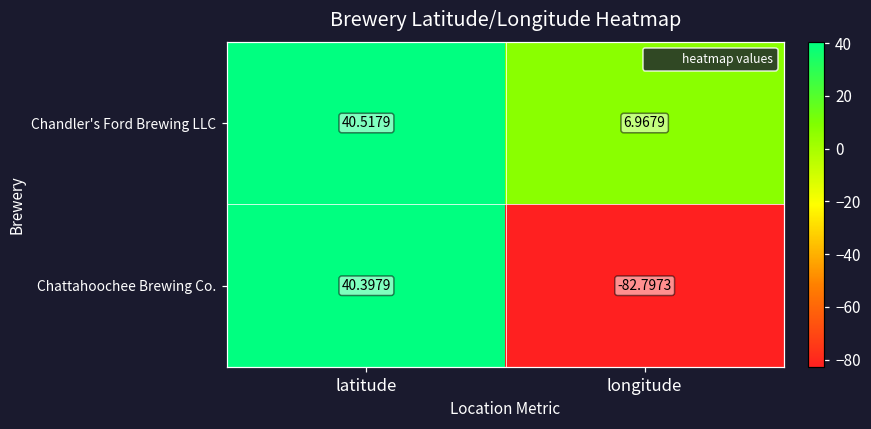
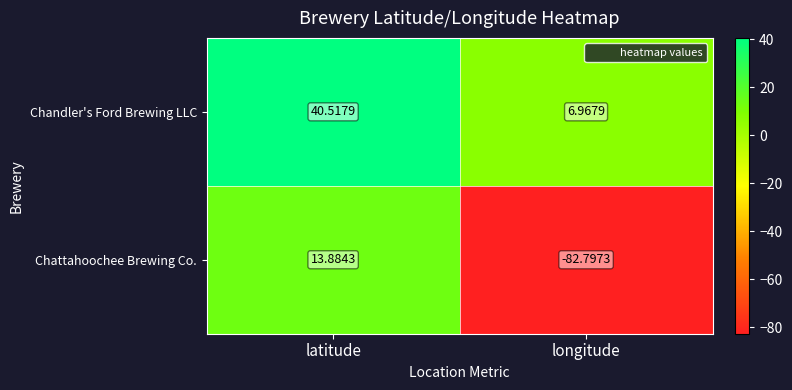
  {
    "Chattahoochee Brewing Co.": {
-     "latitude": 40.3979
+     "latitude": 13.8843
    }
  }
